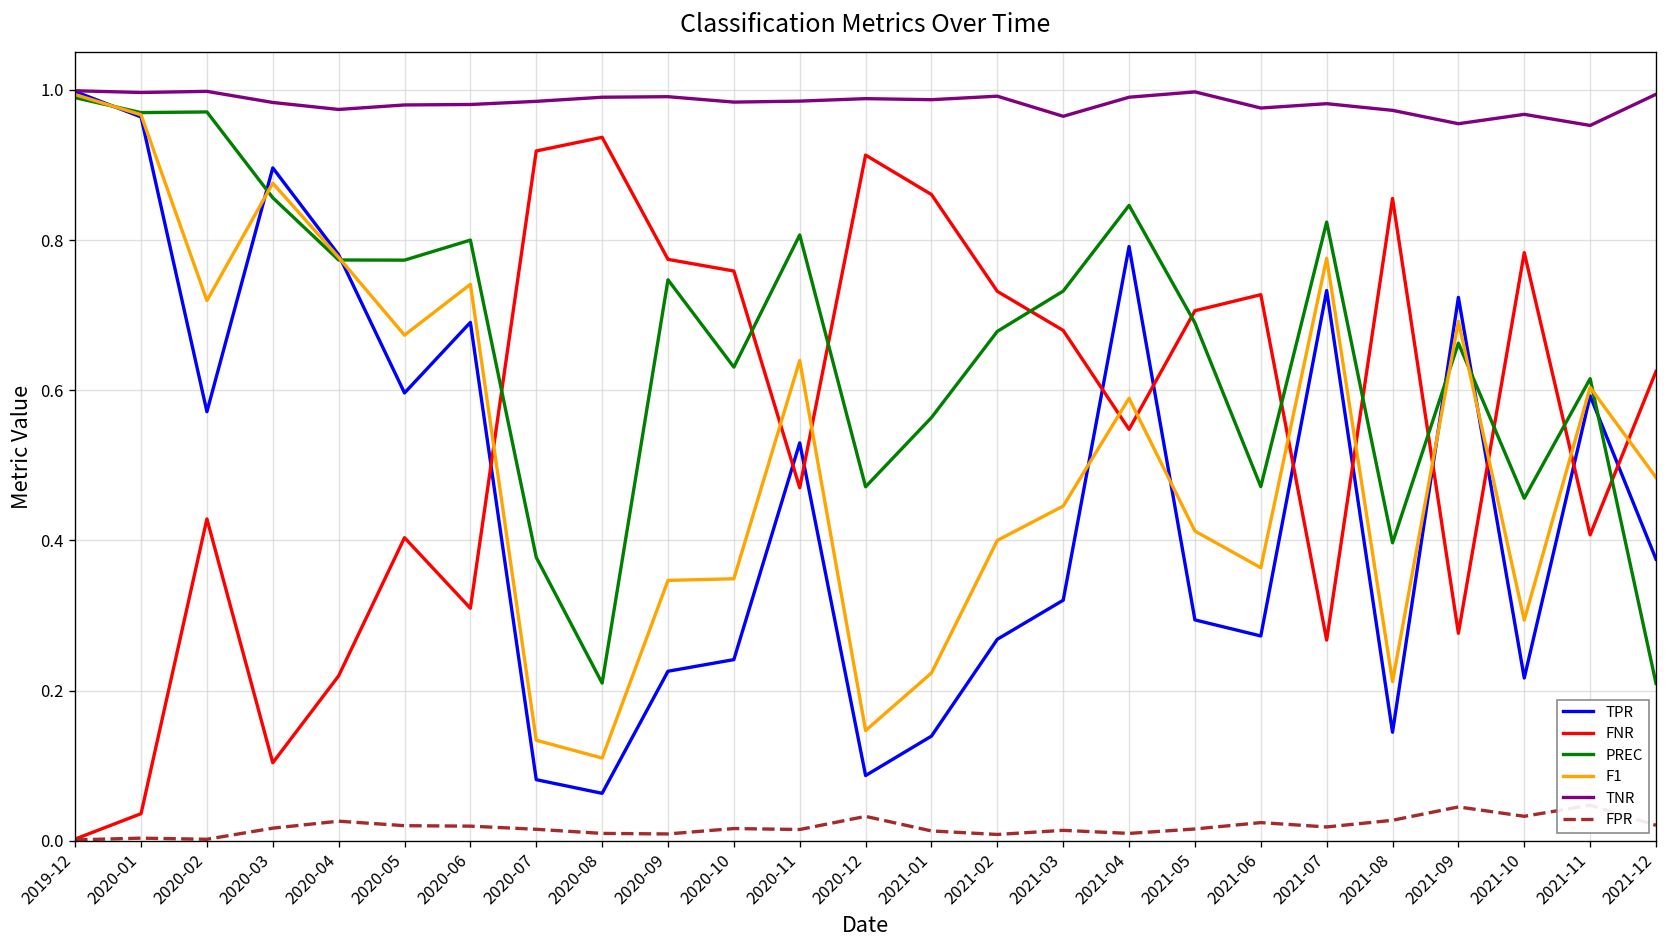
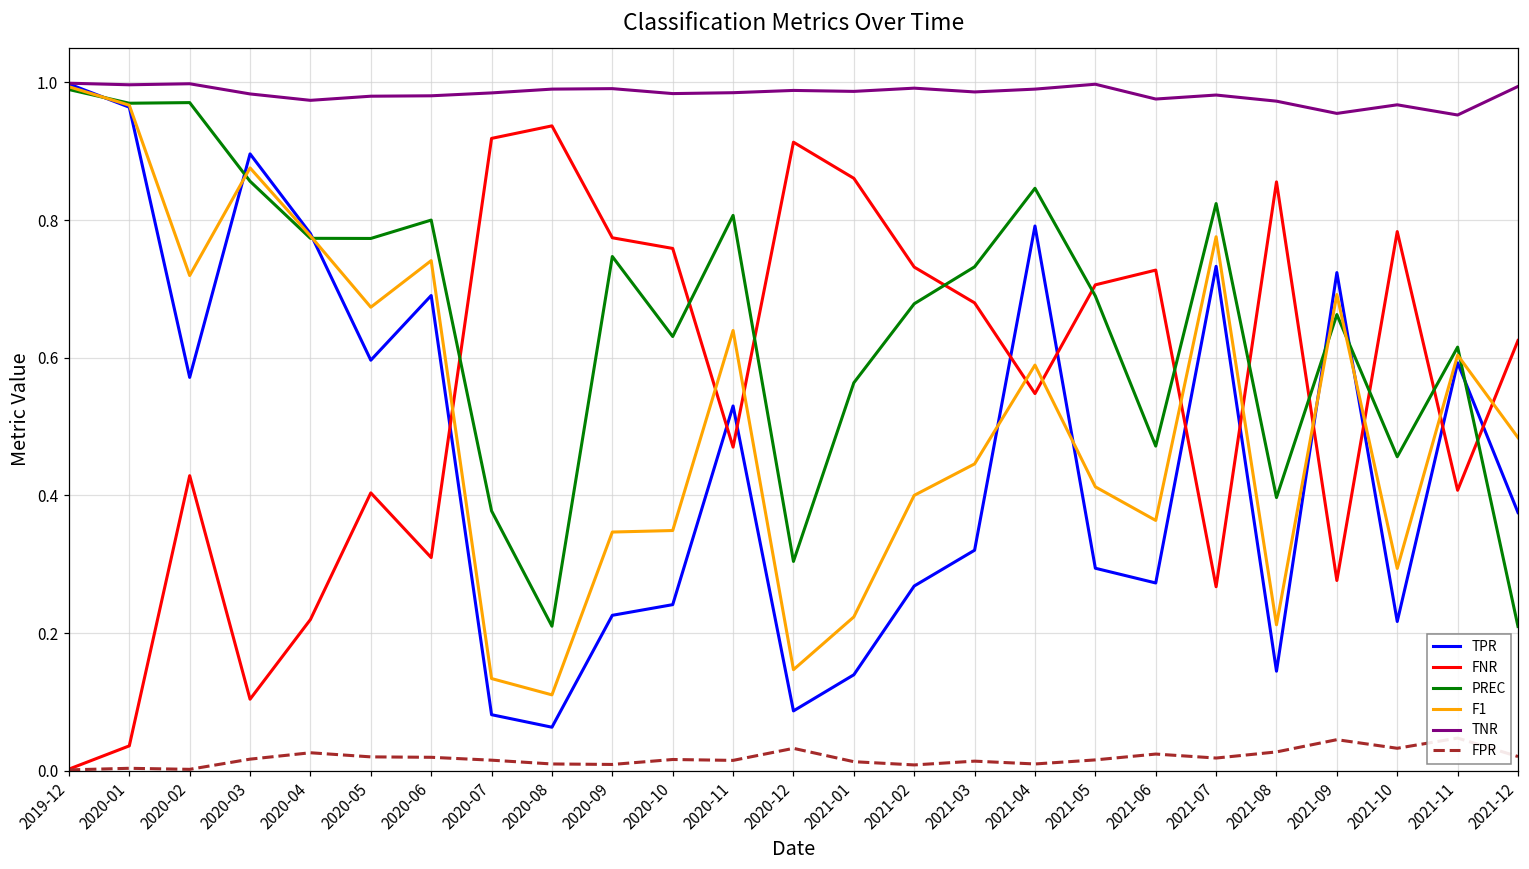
  {
    "TPR": {
      "2020-02": 0.57,
      "2020-03": 0.90,
      "2020-05": 0.60,
      "2020-06": 0.69,
      "2020-07": 0.08,
      "2020-08": 0.06,
      "2020-09": 0.23,
      "2020-10": 0.24,
      "2020-11": 0.53,
      "2020-12": 0.09,
      "2021-01": 0.14,
      "2021-02": 0.27,
      "2021-03": 0.32,
      "2021-04": 0.79,
      "2021-05": 0.29,
      "2021-06": 0.27,
      "2021-07": 0.73,
      "2021-08": 0.14,
      "2021-09": 0.72,
      "2021-10": 0.22,
      "2021-11": 0.59,
      "2021-12": 0.38
    },
    "FNR": {
      "2020-01": 0.04,
      "2020-02": 0.43,
      "2020-03": 0.10,
      "2020-04": 0.22,
      "2020-05": 0.40,
      "2020-06": 0.31,
      "2020-07": 0.92,
      "2020-08": 0.94,
      "2020-09": 0.77,
      "2020-10": 0.76,
      "2020-11": 0.47,
      "2020-12": 0.91,
      "2021-01": 0.86,
      "2021-02": 0.73,
      "2021-03": 0.68,
      "2021-04": 0.55,
      "2021-05": 0.71,
      "2021-06": 0.73,
      "2021-07": 0.27,
      "2021-08": 0.86,
      "2021-09": 0.28,
      "2021-10": 0.78,
      "2021-11": 0.41,
      "2021-12": 0.63
    },
    "PREC": {
      "2019-12": 0.99,
      "2020-02": 0.97,
      "2020-03": 0.86,
      "2020-05": 0.77,
      "2020-06": 0.80,
      "2020-07": 0.38,
      "2020-08": 0.21,
      "2020-09": 0.75,
      "2020-10": 0.63,
      "2020-11": 0.81,
-     "2020-12": 0.47,
+     "2020-12": 0.30,
      "2021-01": 0.56,
      "2021-02": 0.68,
      "2021-03": 0.73,
      "2021-04": 0.85,
      "2021-05": 0.69,
      "2021-06": 0.47,
      "2021-07": 0.82,
      "2021-08": 0.40,
      "2021-09": 0.66,
      "2021-10": 0.46,
      "2021-11": 0.62,
      "2021-12": 0.21
    },
    "F1": {
      "2020-02": 0.72,
      "2020-03": 0.88,
      "2020-05": 0.67,
      "2020-06": 0.74,
      "2020-07": 0.13,
      "2020-08": 0.11,
      "2020-09": 0.35,
      "2020-10": 0.35,
      "2020-11": 0.64,
      "2020-12": 0.15,
      "2021-01": 0.22,
      "2021-02": 0.40,
      "2021-03": 0.45,
      "2021-04": 0.59,
      "2021-05": 0.41,
      "2021-06": 0.36,
      "2021-07": 0.78,
      "2021-08": 0.21,
      "2021-09": 0.69,
      "2021-10": 0.29,
      "2021-11": 0.60,
      "2021-12": 0.48
    },
    "TNR": {
      "2020-01": 1.00,
      "2020-02": 1.00,
      "2020-03": 0.98,
      "2020-04": 0.97,
      "2020-05": 0.98,
      "2020-06": 0.98,
      "2020-07": 0.98,
      "2020-08": 0.99,
      "2020-09": 0.99,
      "2020-10": 0.98,
      "2020-11": 0.99,
      "2020-12": 0.99,
      "2021-01": 0.99,
      "2021-02": 0.99,
-     "2021-03": 0.96,
+     "2021-03": 0.99,
      "2021-04": 0.99,
      "2021-05": 1.00,
      "2021-06": 0.98,
      "2021-07": 0.98,
      "2021-08": 0.97,
      "2021-09": 0.96,
      "2021-10": 0.97,
      "2021-11": 0.95,
      "2021-12": 0.99
    },
    "FPR": {
      "2020-01": 0.00,
      "2020-02": 0.00,
      "2020-03": 0.02,
      "2020-04": 0.03,
      "2020-05": 0.02,
      "2020-06": 0.02,
      "2020-07": 0.02,
      "2020-08": 0.01,
      "2020-09": 0.01,
      "2020-10": 0.02,
      "2020-11": 0.01,
      "2020-12": 0.03,
      "2021-01": 0.01,
      "2021-02": 0.01,
      "2021-03": 0.01,
      "2021-04": 0.01,
      "2021-05": 0.02,
      "2021-06": 0.02,
      "2021-07": 0.02,
      "2021-08": 0.03,
      "2021-09": 0.05,
      "2021-10": 0.03,
      "2021-12": 0.02
    }
  }
